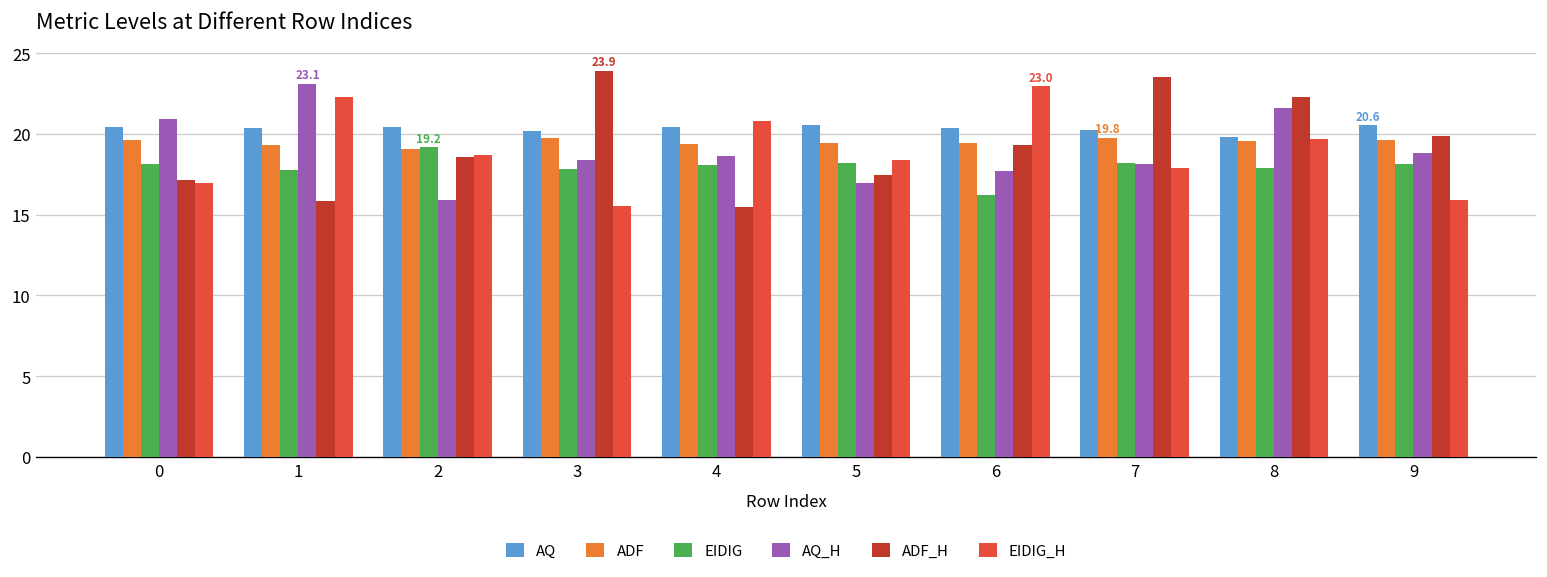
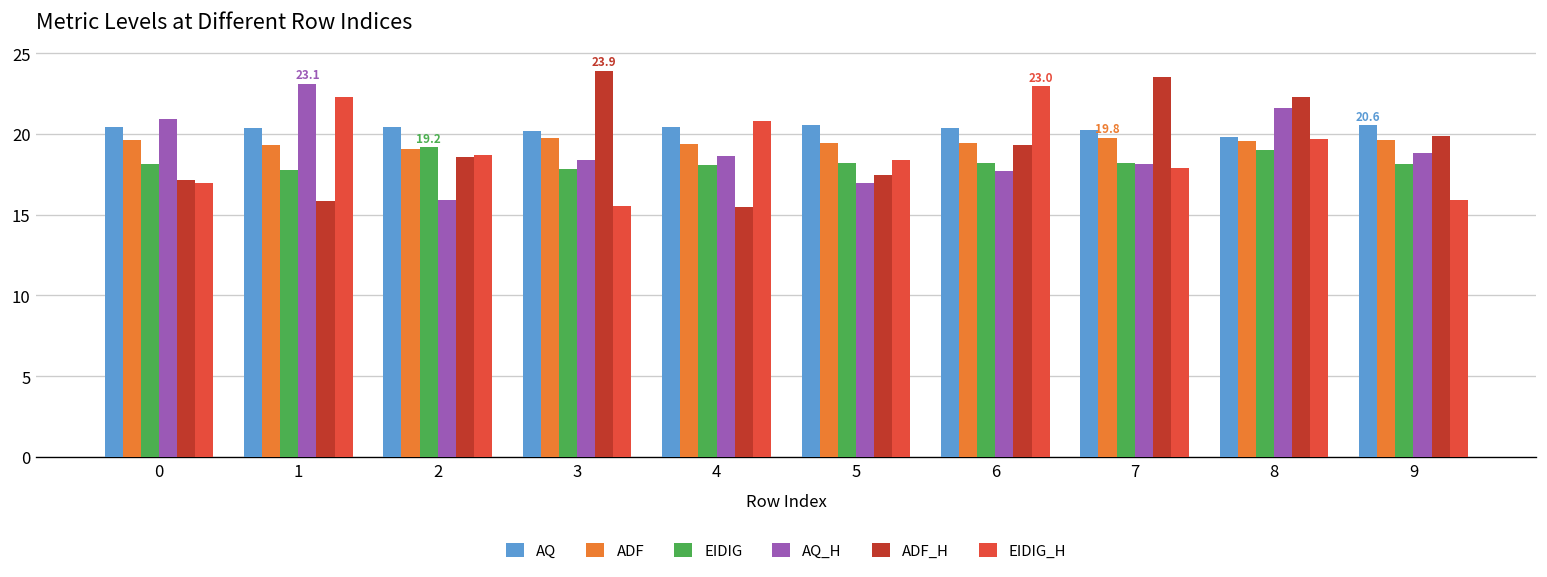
  {
    "AQ": {
      "9": 20.6
    },
    "EIDIG": {
      "0": 18.1,
      "1": 17.7,
      "3": 17.8,
      "4": 18.1,
      "5": 18.2,
-     "6": 16.2,
+     "6": 18.2,
      "7": 18.2,
-     "8": 17.9,
+     "8": 19.0,
      "9": 18.2
    },
    "AQ_H": {
      "1": 23.1
    }
  }
